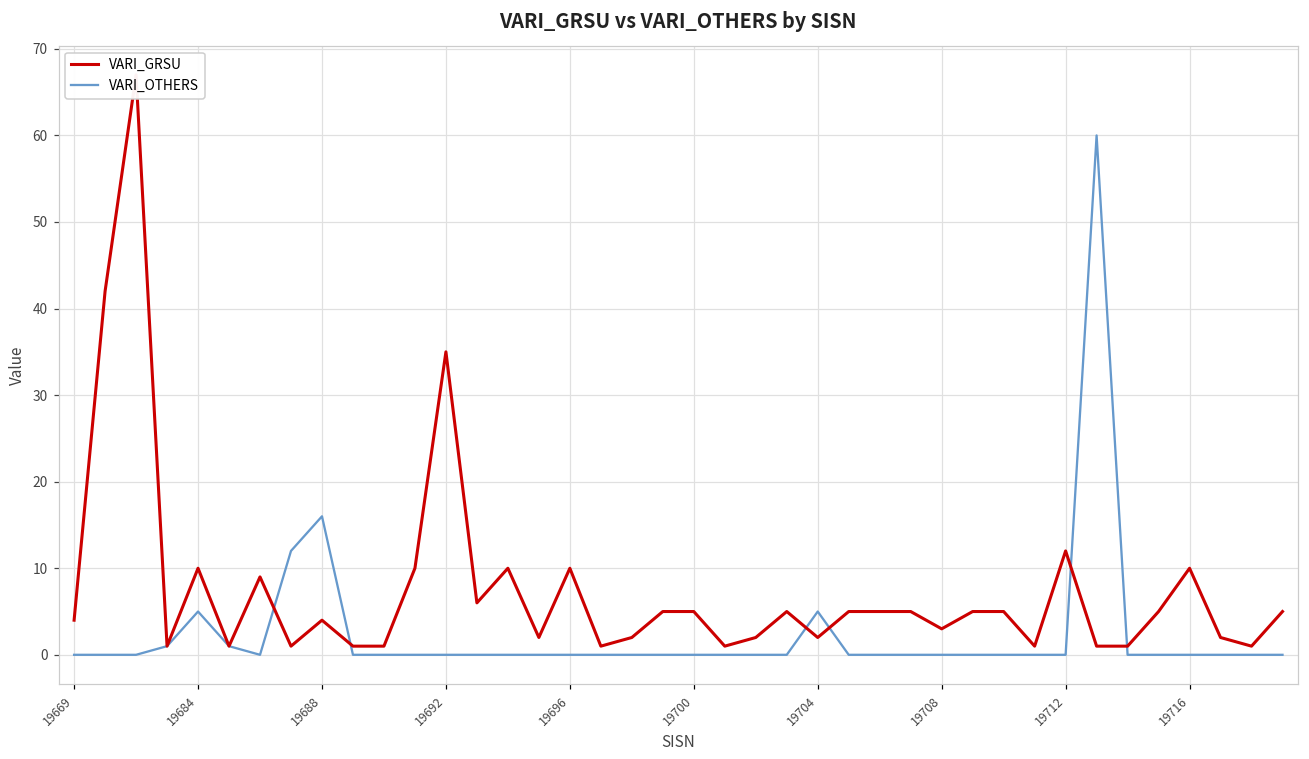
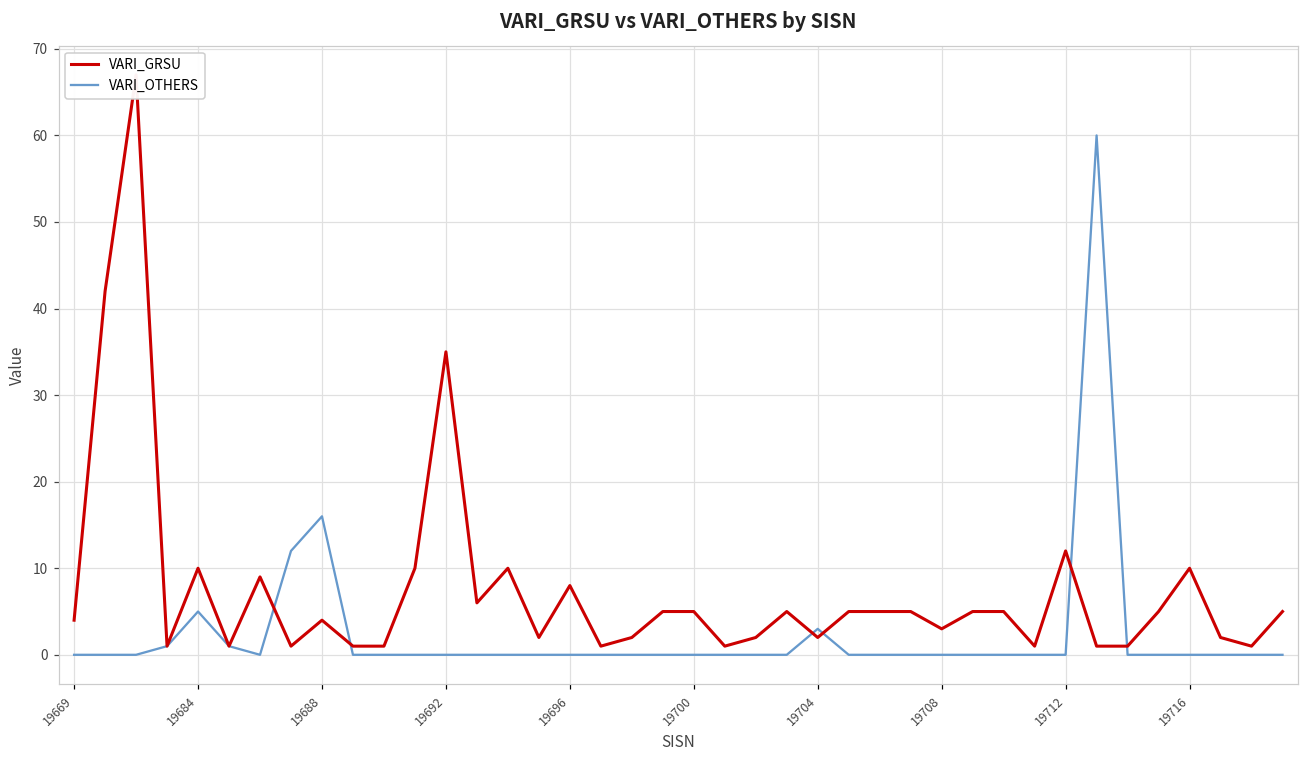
  {
    "VARI_GRSU": {
      "19669": 4,
      "19684": 10,
      "19688": 4,
      "19692": 35,
-     "19696": 10,
+     "19696": 8,
      "19700": 5,
      "19704": 2,
      "19708": 3,
      "19712": 12,
      "19716": 10
    },
    "VARI_OTHERS": {
      "19669": 0,
      "19684": 5,
      "19688": 16,
      "19692": 0,
      "19696": 0,
      "19700": 0,
-     "19704": 5,
+     "19704": 3,
      "19708": 0,
      "19712": 0,
      "19716": 0
    }
  }
